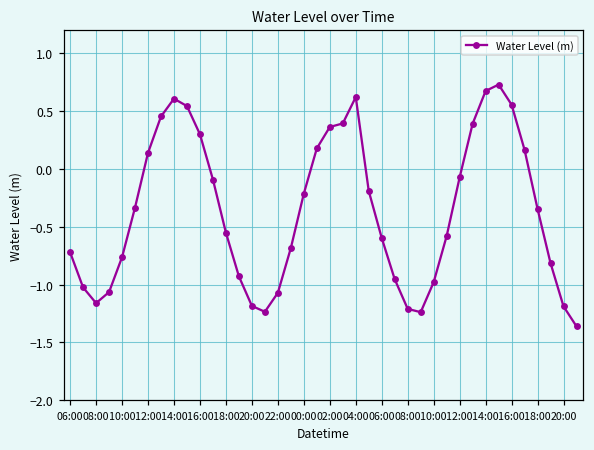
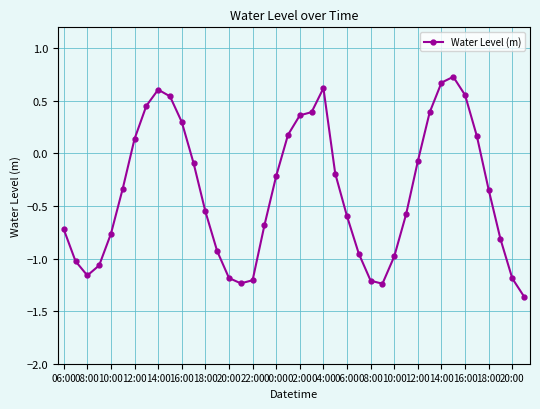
  {
-   "22:00": -1.07,
+   "22:00": -1.21,
    "00:00": -0.21,
    "02:00": 0.36,
    "04:00": 0.62
  }
